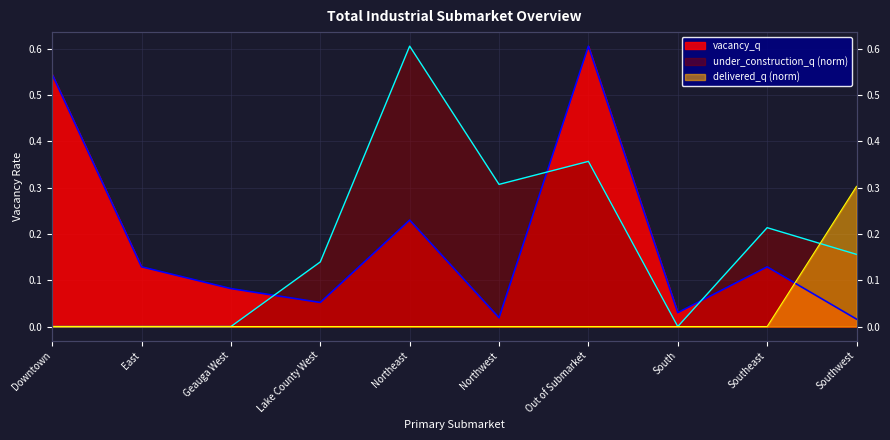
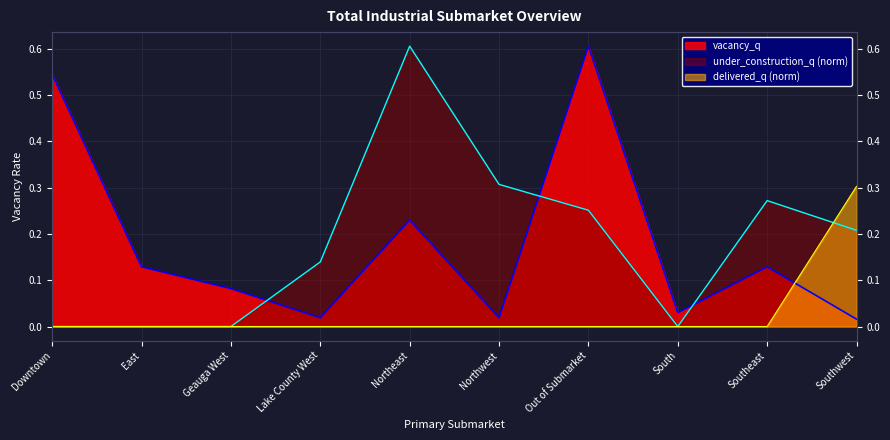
  {
    "vacancy_q": {
      "Downtown": 0.55,
      "East": 0.13,
      "Geauga West": 0.08,
-     "Lake County West": 0.05,
+     "Lake County West": 0.02,
      "Northeast": 0.23,
      "Northwest": 0.02,
      "Out of Submarket": 0.61,
      "South": 0.03,
      "Southeast": 0.13,
      "Southwest": 0.02
    },
    "under_construction_q (norm)": {
      "Lake County West": 0.14,
      "Northeast": 0.61,
      "Northwest": 0.31,
-     "Out of Submarket": 0.36,
-     "Southeast": 0.21,
-     "Southwest": 0.16
+     "Out of Submarket": 0.25,
+     "Southeast": 0.27,
+     "Southwest": 0.21
    },
    "delivered_q (norm)": {
      "Lake County West": 0.00,
      "Northeast": 0.00,
      "Northwest": 0.00,
      "Out of Submarket": 0.00,
      "Southeast": 0.00,
      "Southwest": 0.30
    }
  }
